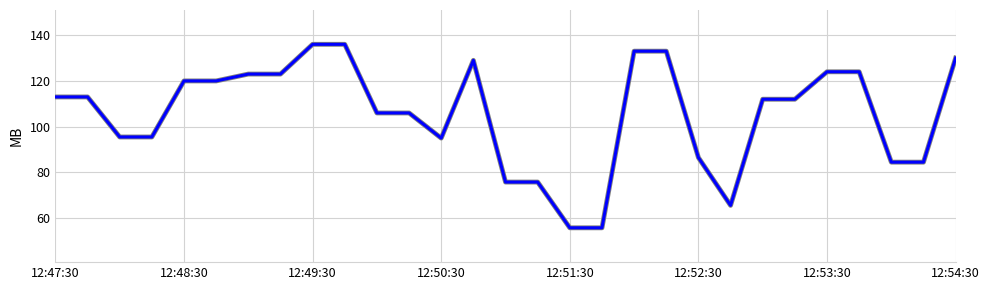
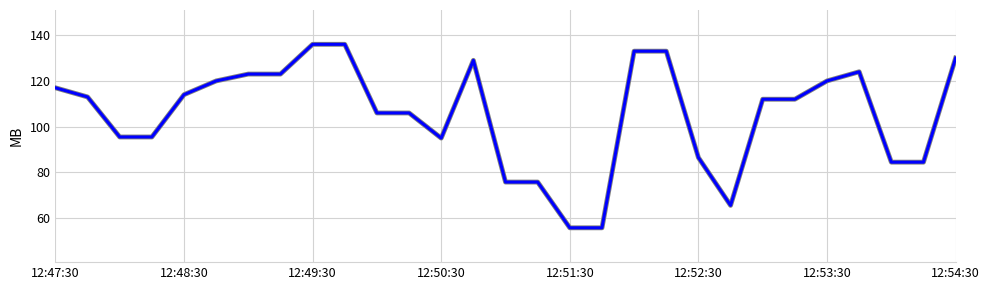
  {
-   "12:47:30": 113,
-   "12:48:30": 120,
+   "12:47:30": 117,
+   "12:48:30": 114,
    "12:49:30": 136,
    "12:50:30": 95,
    "12:51:30": 56,
    "12:52:30": 87,
-   "12:53:30": 124,
+   "12:53:30": 120,
    "12:54:30": 130
  }
